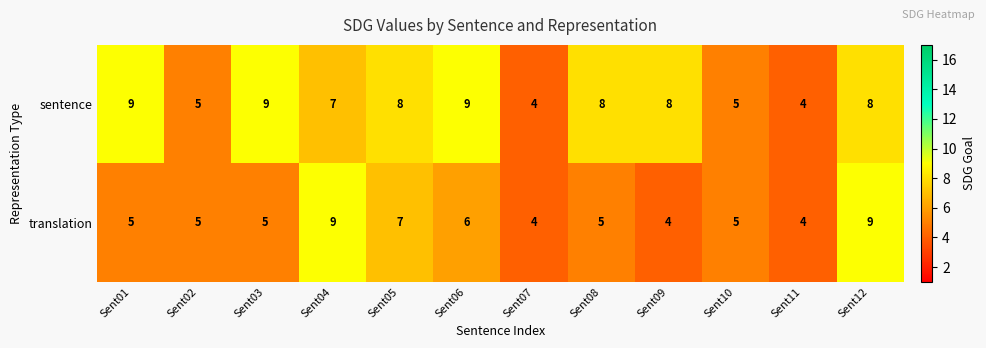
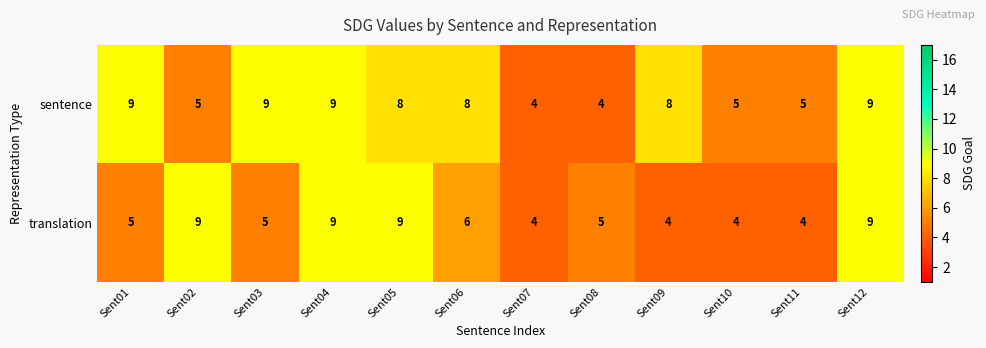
  {
    "sentence": {
      "Sent01": 9,
      "Sent02": 5,
      "Sent03": 9,
-     "Sent04": 7,
+     "Sent04": 9,
      "Sent05": 8,
-     "Sent06": 9,
+     "Sent06": 8,
      "Sent07": 4,
-     "Sent08": 8,
+     "Sent08": 4,
      "Sent09": 8,
      "Sent10": 5,
-     "Sent11": 4,
-     "Sent12": 8
+     "Sent11": 5,
+     "Sent12": 9
    },
    "translation": {
      "Sent01": 5,
-     "Sent02": 5,
+     "Sent02": 9,
      "Sent03": 5,
      "Sent04": 9,
-     "Sent05": 7,
+     "Sent05": 9,
      "Sent06": 6,
      "Sent07": 4,
      "Sent08": 5,
      "Sent09": 4,
-     "Sent10": 5,
+     "Sent10": 4,
      "Sent11": 4,
      "Sent12": 9
    }
  }
